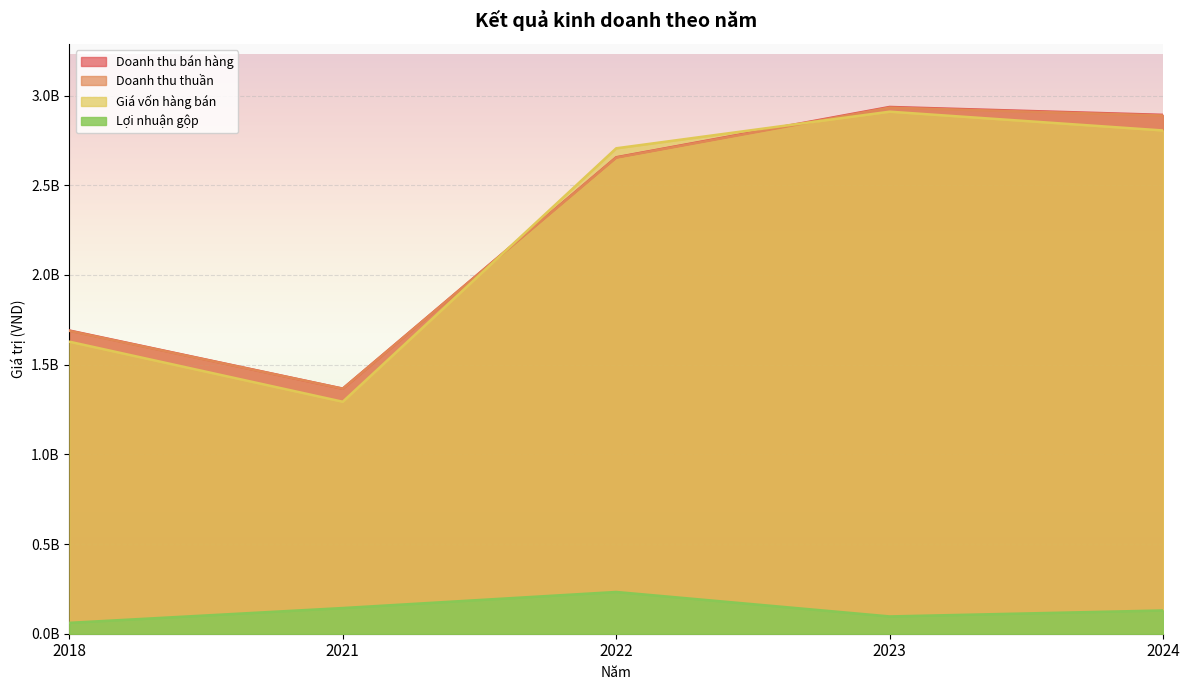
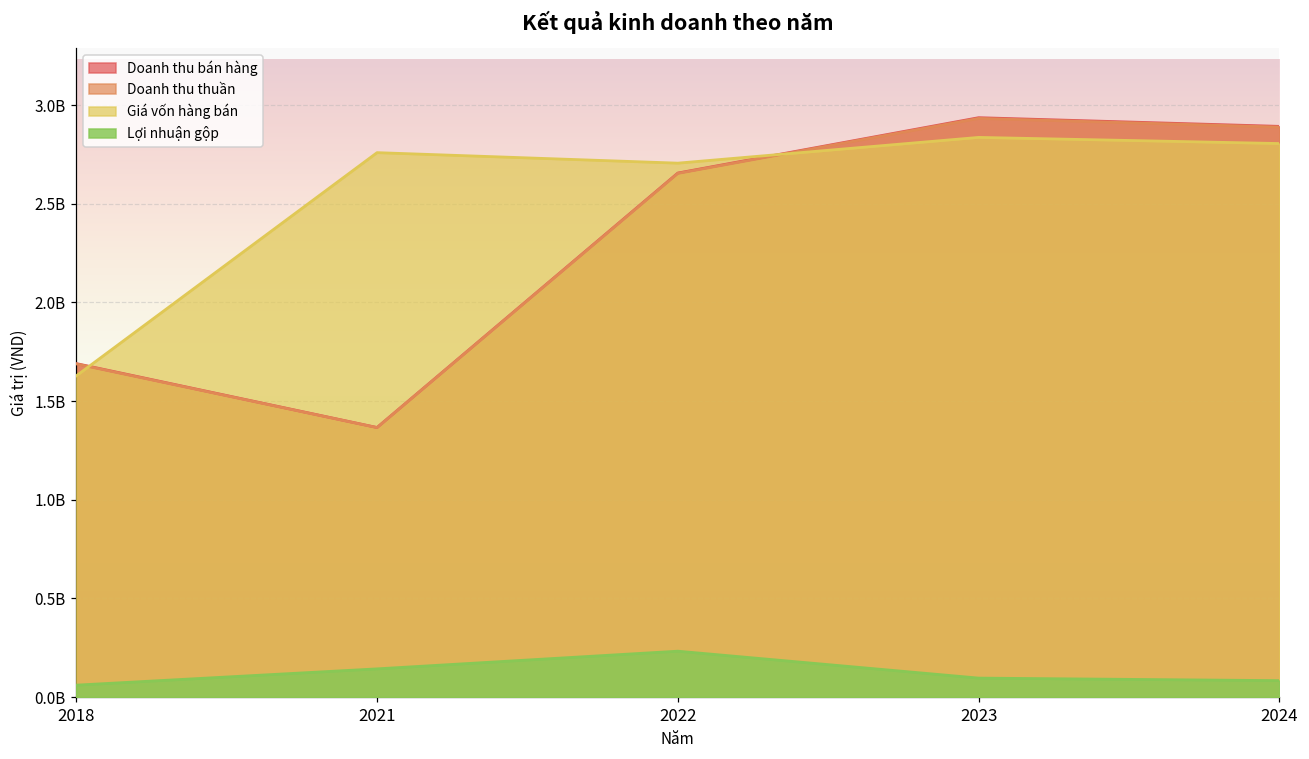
  {
    "Giá vốn hàng bán": {
      "2018": 1630000000,
-     "2021": 1290000000,
+     "2021": 2760000000,
      "2022": 2710000000,
-     "2023": 2910000000,
+     "2023": 2840000000,
      "2024": 2810000000
    },
    "Lợi nhuận gộp": {
      "2018": 60000000,
      "2021": 140000000,
      "2022": 230000000,
      "2023": 100000000,
-     "2024": 130000000
+     "2024": 80000000
    }
  }
